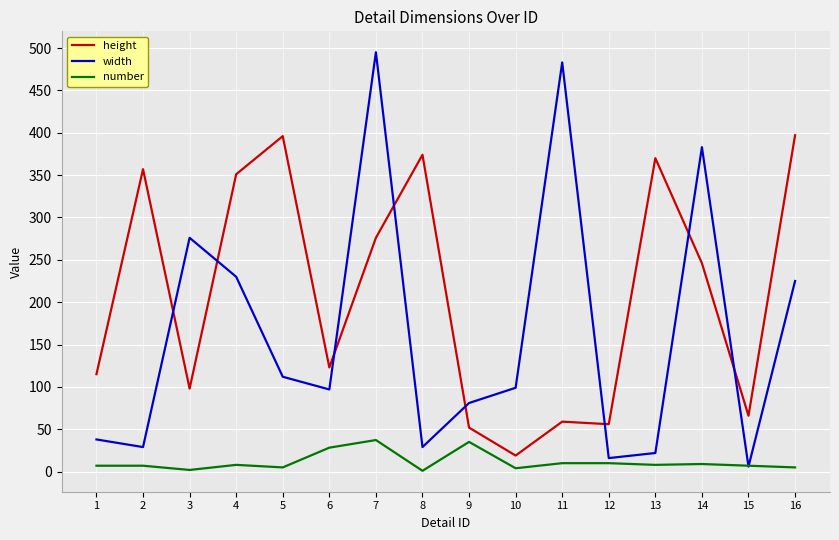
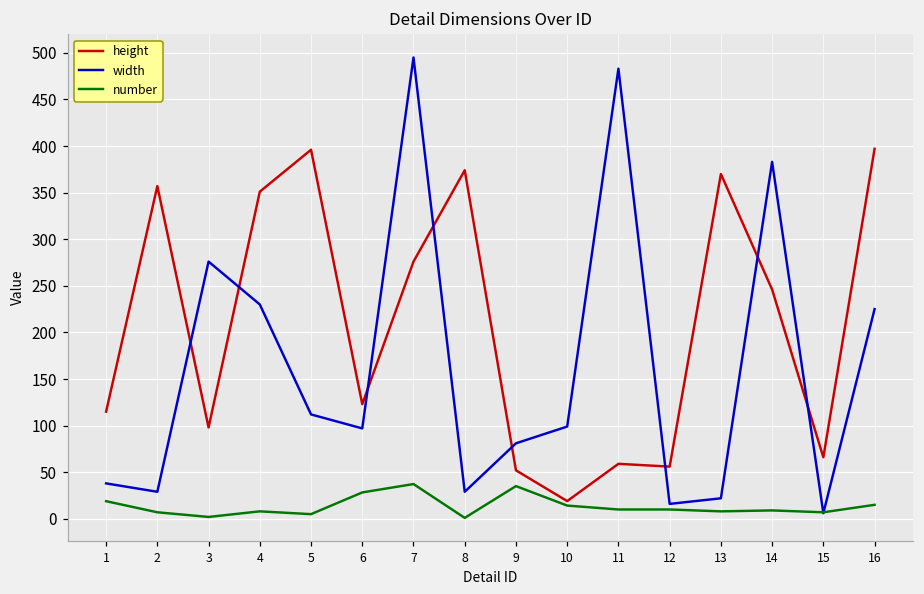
  {
    "height": {
      "1": 120,
      "2": 360,
      "3": 100,
      "4": 350,
      "5": 400,
      "6": 120,
      "7": 280,
      "8": 370,
      "9": 50,
      "10": 20,
      "11": 60,
      "12": 60,
      "13": 370,
      "14": 250,
      "15": 70,
      "16": 400
    },
    "width": {
      "1": 40,
      "2": 30,
      "3": 280,
      "4": 230,
      "5": 110,
      "6": 100,
      "7": 500,
      "8": 30,
      "9": 80,
      "10": 100,
      "11": 480,
      "12": 20,
      "13": 20,
      "14": 380,
      "16": 230
    },
    "number": {
-     "1": 10,
+     "1": 20,
      "2": 10,
      "3": 0,
      "4": 10,
      "5": 10,
      "6": 30,
      "7": 40,
      "8": 0,
      "9": 40,
-     "10": 0,
+     "10": 10,
      "11": 10,
      "12": 10,
      "13": 10,
      "14": 10,
-     "16": 10
+     "16": 20
    }
  }
